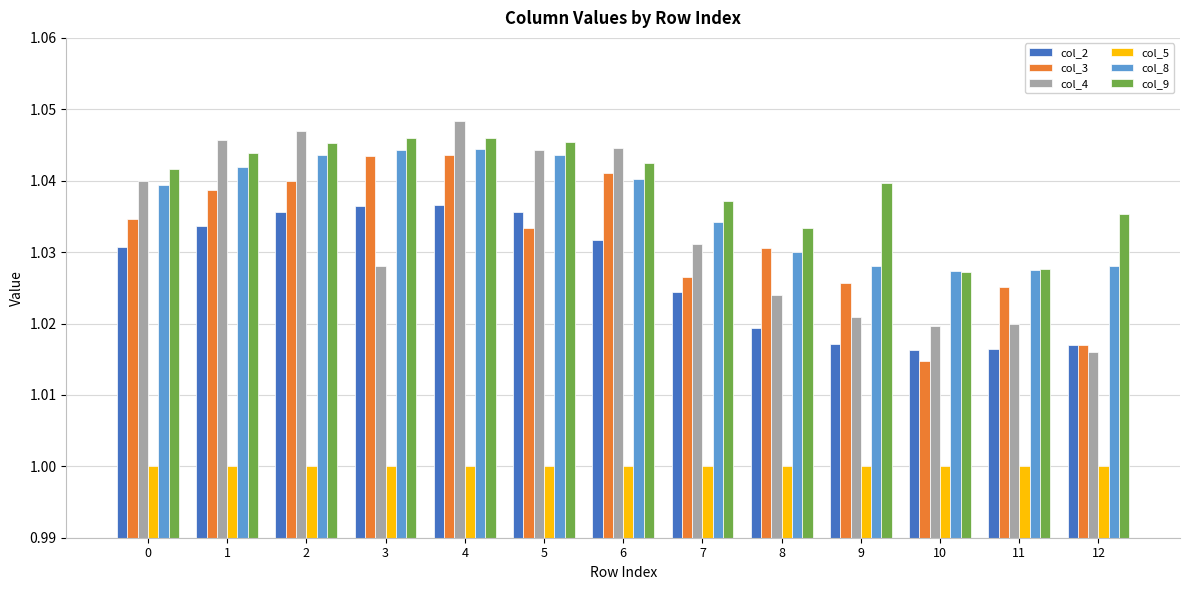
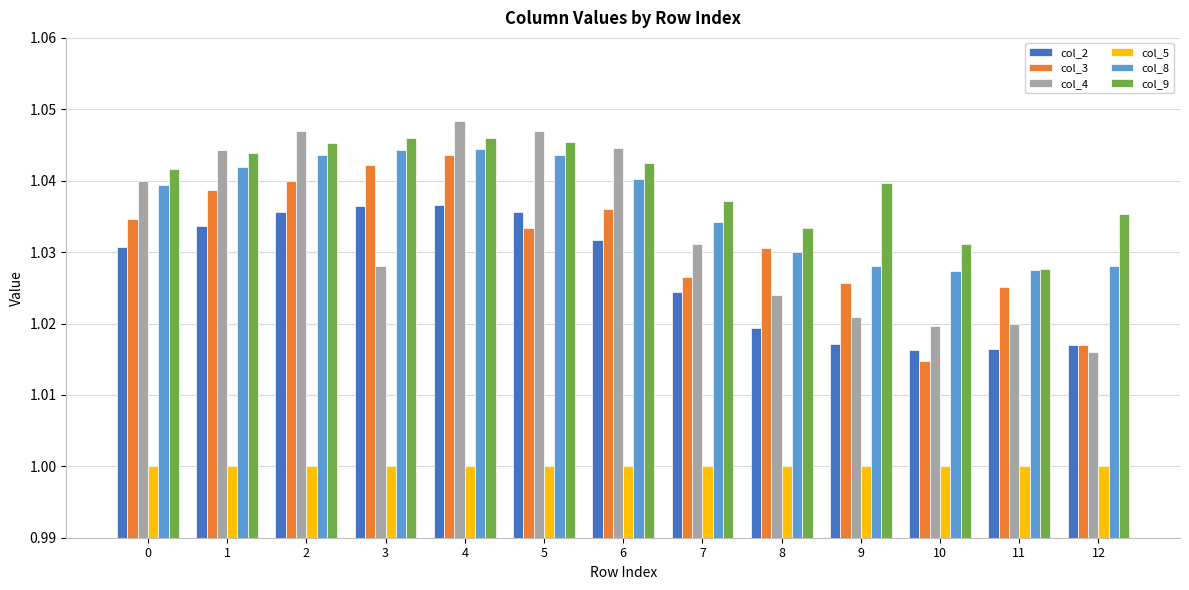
  {
    "col_3": {
      "0": 1.035,
      "1": 1.039,
      "2": 1.040,
-     "3": 1.043,
+     "3": 1.042,
      "4": 1.044,
      "5": 1.033,
-     "6": 1.041,
+     "6": 1.036,
      "7": 1.027,
      "8": 1.031,
      "9": 1.026,
      "10": 1.015,
      "11": 1.025,
      "12": 1.017
    },
    "col_4": {
      "0": 1.040,
-     "1": 1.046,
+     "1": 1.044,
      "2": 1.047,
      "3": 1.028,
      "4": 1.048,
-     "5": 1.044,
+     "5": 1.047,
      "6": 1.045,
      "7": 1.031,
      "8": 1.024,
      "9": 1.021,
      "10": 1.020,
      "11": 1.020,
      "12": 1.016
    },
    "col_5": {
      "0": 1.000,
      "1": 1.000,
      "2": 1.000,
      "3": 1.000,
      "4": 1.000,
      "5": 1.000,
      "6": 1.000,
      "7": 1.000,
      "8": 1.000,
      "9": 1.000,
      "10": 1.000,
      "11": 1.000,
      "12": 1.000
    },
    "col_9": {
      "0": 1.042,
      "1": 1.044,
      "2": 1.045,
      "3": 1.046,
      "4": 1.046,
      "5": 1.045,
      "6": 1.042,
      "7": 1.037,
      "8": 1.033,
      "9": 1.040,
-     "10": 1.027,
+     "10": 1.031,
      "11": 1.028,
      "12": 1.035
    }
  }
